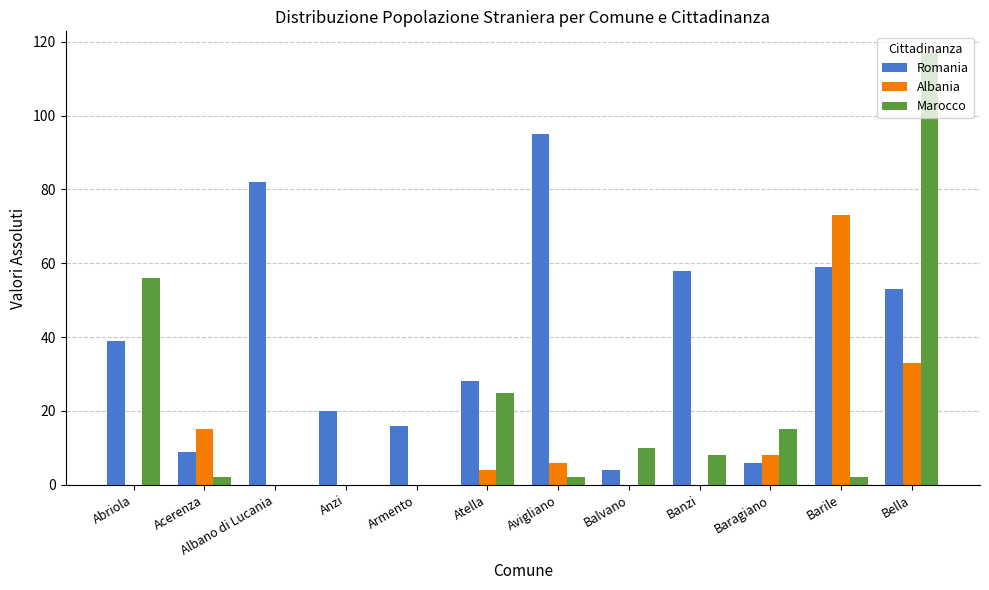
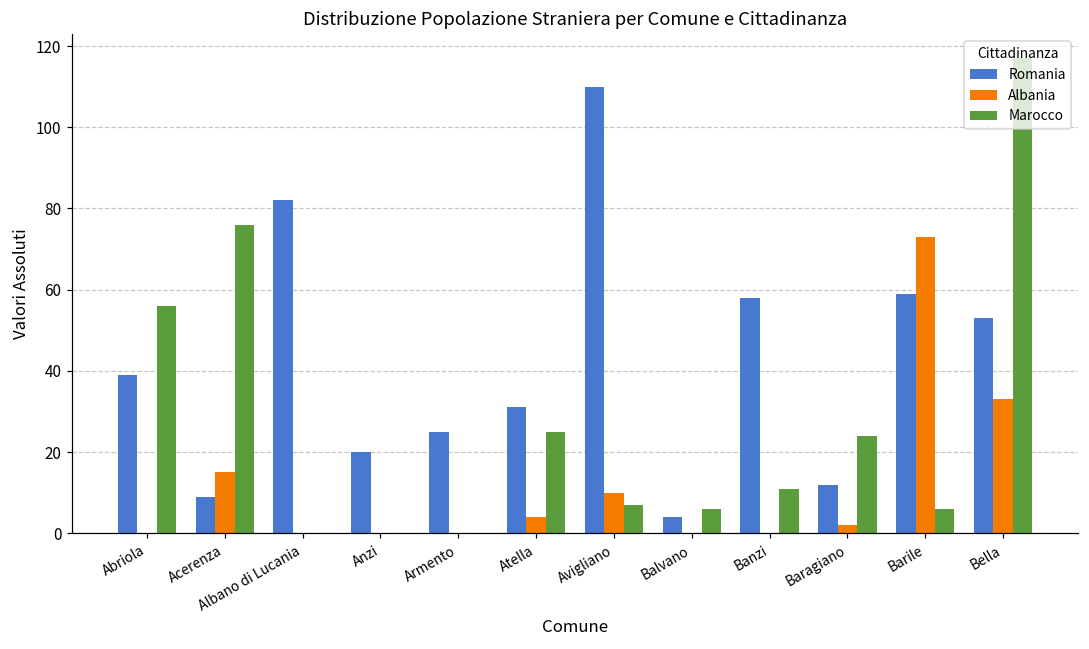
  {
    "Romania": {
      "Abriola": 39,
      "Acerenza": 9,
      "Albano di Lucania": 82,
      "Anzi": 20,
-     "Armento": 16,
-     "Atella": 28,
-     "Avigliano": 95,
+     "Armento": 25,
+     "Atella": 31,
+     "Avigliano": 110,
      "Balvano": 4,
      "Banzi": 58,
-     "Baragiano": 6,
+     "Baragiano": 12,
      "Barile": 59,
      "Bella": 53
    },
    "Albania": {
      "Abriola": 0,
      "Acerenza": 15,
      "Albano di Lucania": 0,
      "Anzi": 0,
      "Armento": 0,
      "Atella": 4,
-     "Avigliano": 6,
+     "Avigliano": 10,
      "Balvano": 0,
      "Banzi": 0,
-     "Baragiano": 8,
+     "Baragiano": 2,
      "Barile": 73,
      "Bella": 33
    },
    "Marocco": {
      "Abriola": 56,
-     "Acerenza": 2,
+     "Acerenza": 76,
      "Albano di Lucania": 0,
      "Anzi": 0,
      "Armento": 0,
      "Atella": 25,
-     "Avigliano": 2,
-     "Balvano": 10,
-     "Banzi": 8,
-     "Baragiano": 15,
-     "Barile": 2
+     "Avigliano": 7,
+     "Balvano": 6,
+     "Banzi": 11,
+     "Baragiano": 24,
+     "Barile": 6
    }
  }
